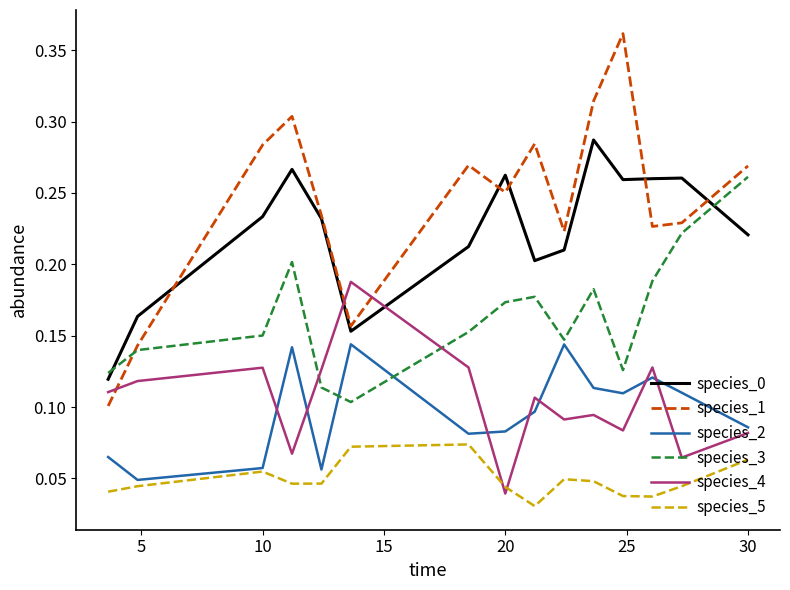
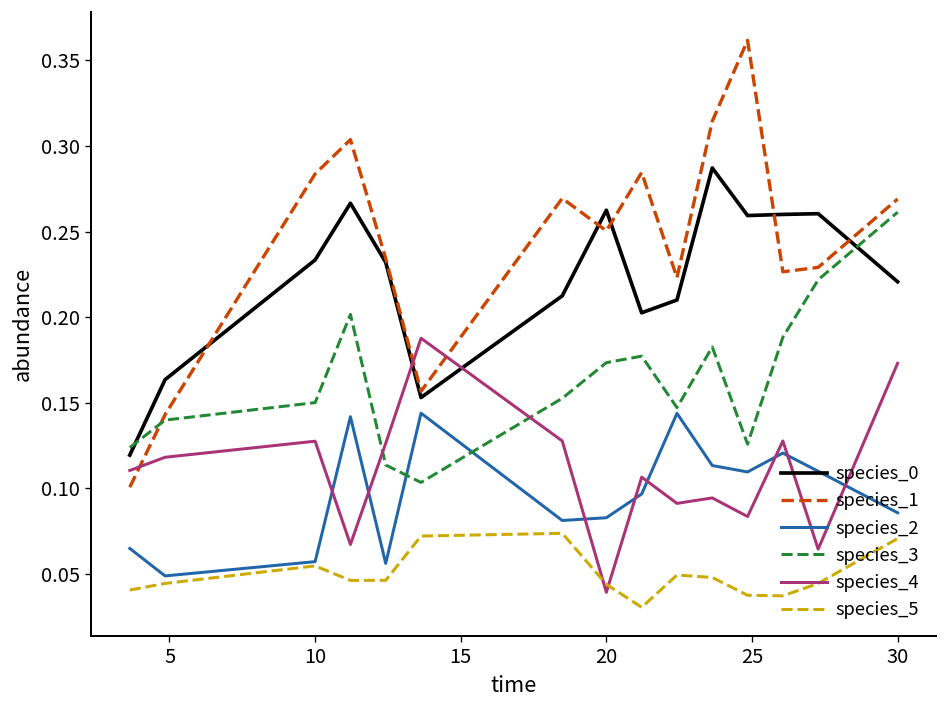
  {
    "species_0": {
      "10": 0.233,
      "20": 0.262,
      "30": 0.221
    },
    "species_1": {
      "10": 0.284,
      "20": 0.250,
      "30": 0.269
    },
    "species_2": {
      "10": 0.057,
      "20": 0.083,
      "30": 0.086
    },
    "species_3": {
      "10": 0.150,
      "20": 0.173,
      "30": 0.261
    },
    "species_4": {
      "10": 0.128,
      "20": 0.039,
-     "30": 0.082
+     "30": 0.173
    },
    "species_5": {
      "10": 0.055,
      "20": 0.044,
-     "30": 0.063
+     "30": 0.071
    }
  }
